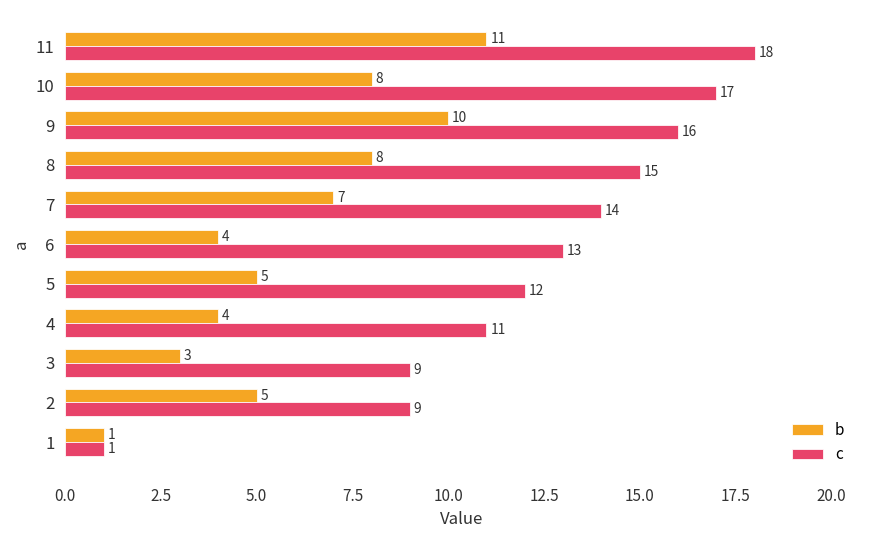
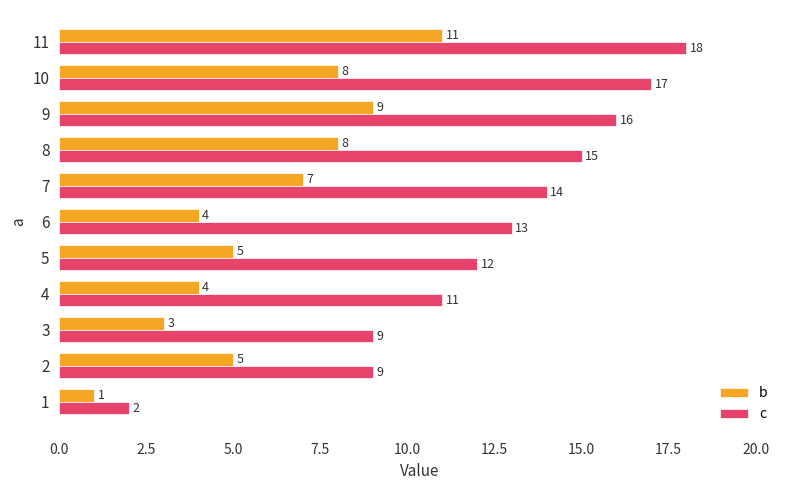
  {
    "b": {
      "11": 11,
      "10": 8,
-     "9": 10,
+     "9": 9,
      "8": 8,
      "7": 7,
      "6": 4,
      "5": 5,
      "4": 4,
      "3": 3,
      "2": 5,
      "1": 1
    },
    "c": {
      "11": 18,
      "10": 17,
      "9": 16,
      "8": 15,
      "7": 14,
      "6": 13,
      "5": 12,
      "4": 11,
      "3": 9,
      "2": 9,
-     "1": 1
+     "1": 2
    }
  }
